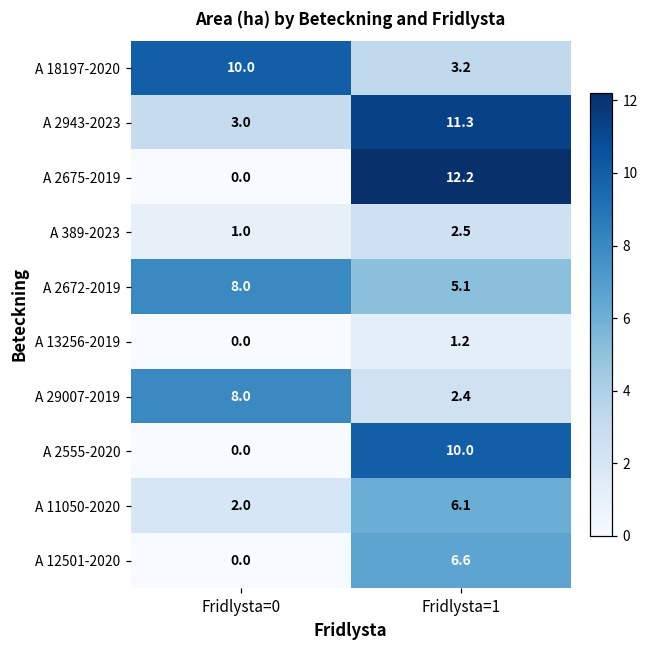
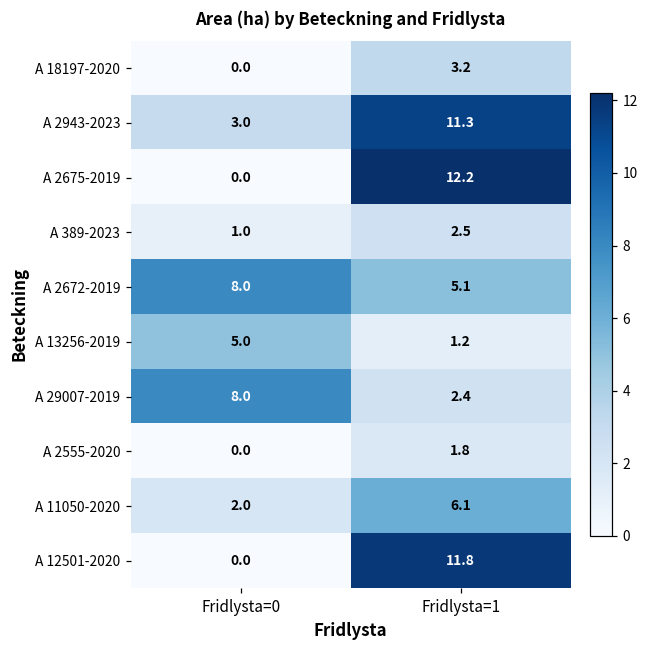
  {
    "A 18197-2020": {
-     "Fridlysta=0": 10.0,
+     "Fridlysta=0": 0.0,
      "Fridlysta=1": 3.2
    },
    "A 2943-2023": {
      "Fridlysta=0": 3.0,
      "Fridlysta=1": 11.3
    },
    "A 2675-2019": {
      "Fridlysta=0": 0.0,
      "Fridlysta=1": 12.2
    },
    "A 389-2023": {
      "Fridlysta=0": 1.0,
      "Fridlysta=1": 2.5
    },
    "A 2672-2019": {
      "Fridlysta=0": 8.0,
      "Fridlysta=1": 5.1
    },
    "A 13256-2019": {
-     "Fridlysta=0": 0.0,
+     "Fridlysta=0": 5.0,
      "Fridlysta=1": 1.2
    },
    "A 29007-2019": {
      "Fridlysta=0": 8.0,
      "Fridlysta=1": 2.4
    },
    "A 2555-2020": {
      "Fridlysta=0": 0.0,
-     "Fridlysta=1": 10.0
+     "Fridlysta=1": 1.8
    },
    "A 11050-2020": {
      "Fridlysta=0": 2.0,
      "Fridlysta=1": 6.1
    },
    "A 12501-2020": {
      "Fridlysta=0": 0.0,
-     "Fridlysta=1": 6.6
+     "Fridlysta=1": 11.8
    }
  }
